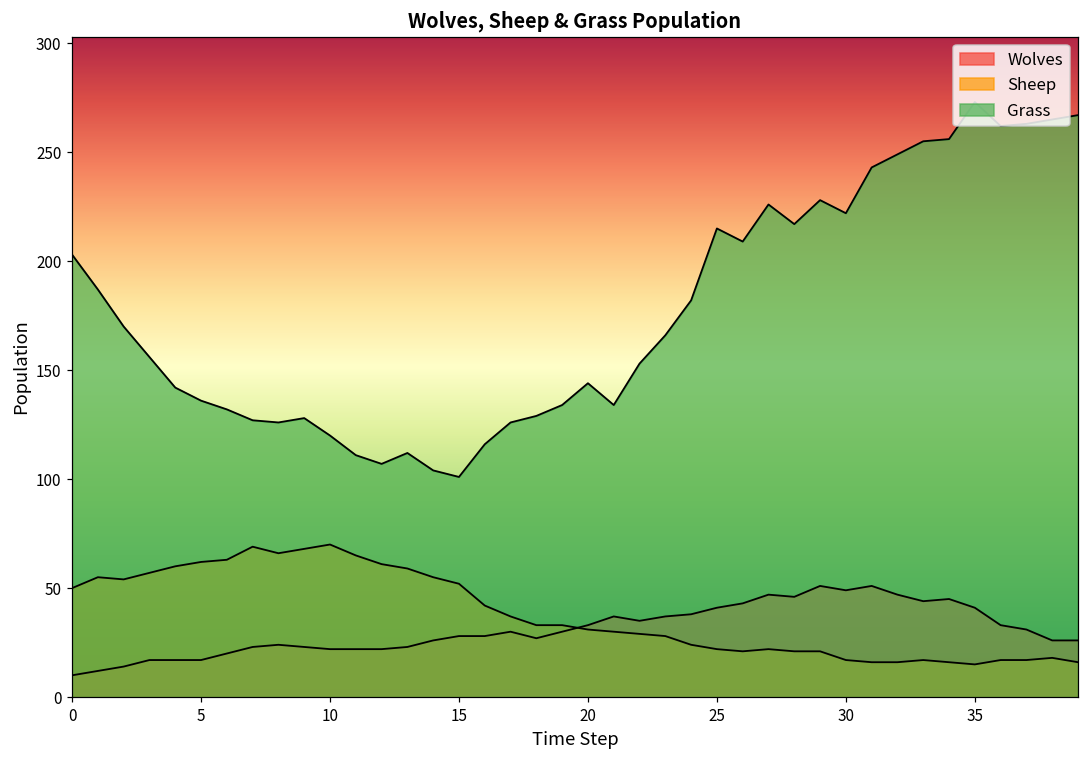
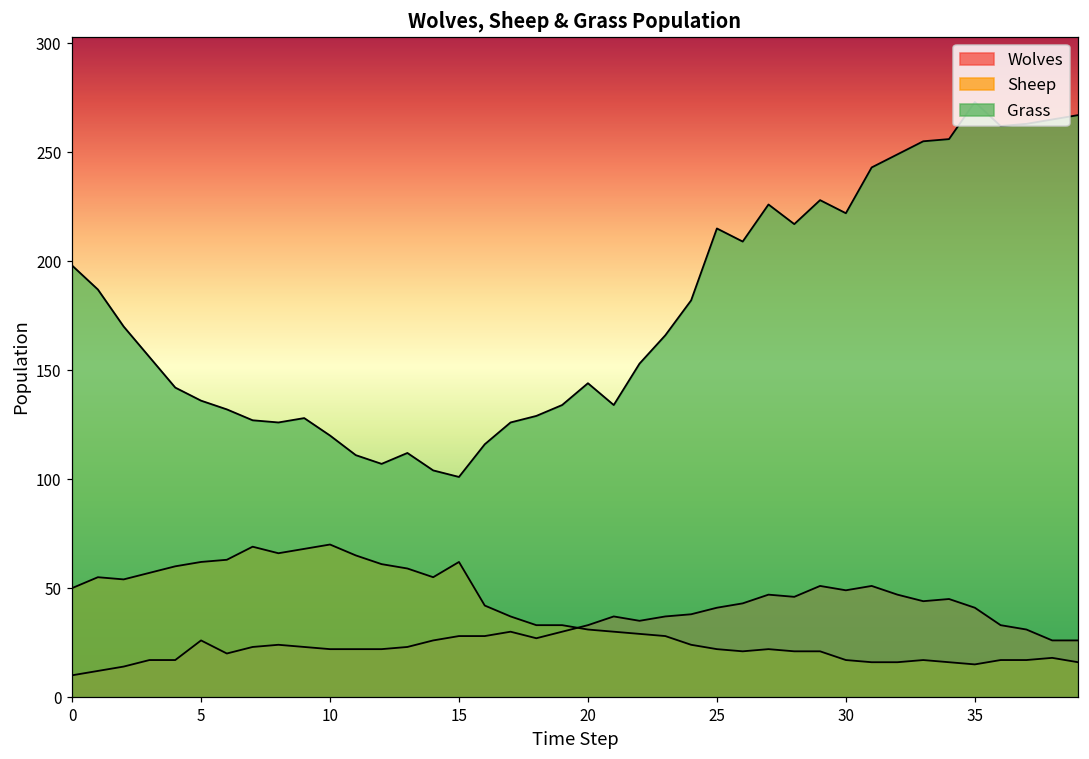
  {
    "Wolves": {
      "0": 10,
-     "5": 17,
+     "5": 26,
      "10": 22,
      "15": 28,
      "20": 33,
      "25": 41,
      "30": 49,
      "35": 41
    },
    "Sheep": {
      "0": 50,
      "5": 62,
      "10": 70,
-     "15": 52,
+     "15": 62,
      "20": 31,
      "25": 22,
      "30": 17,
      "35": 15
    },
    "Grass": {
-     "0": 203,
+     "0": 198,
      "5": 136,
      "10": 120,
      "15": 101,
      "20": 144,
      "25": 215,
      "30": 222
    }
  }
